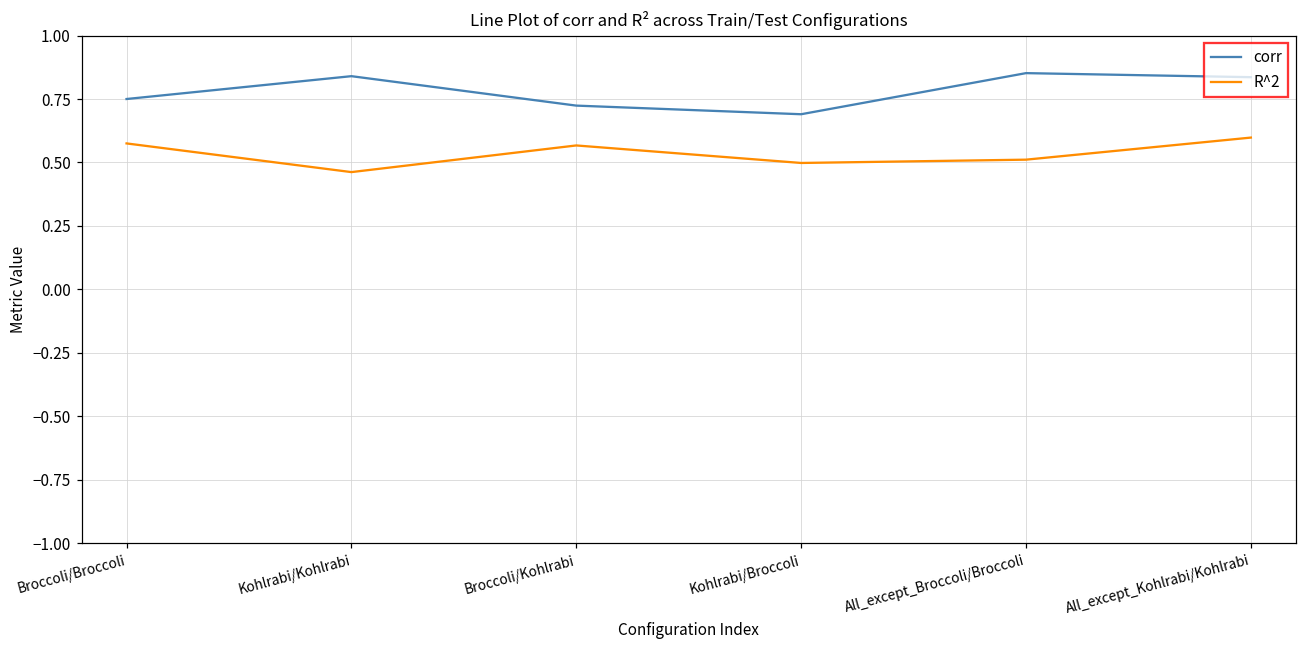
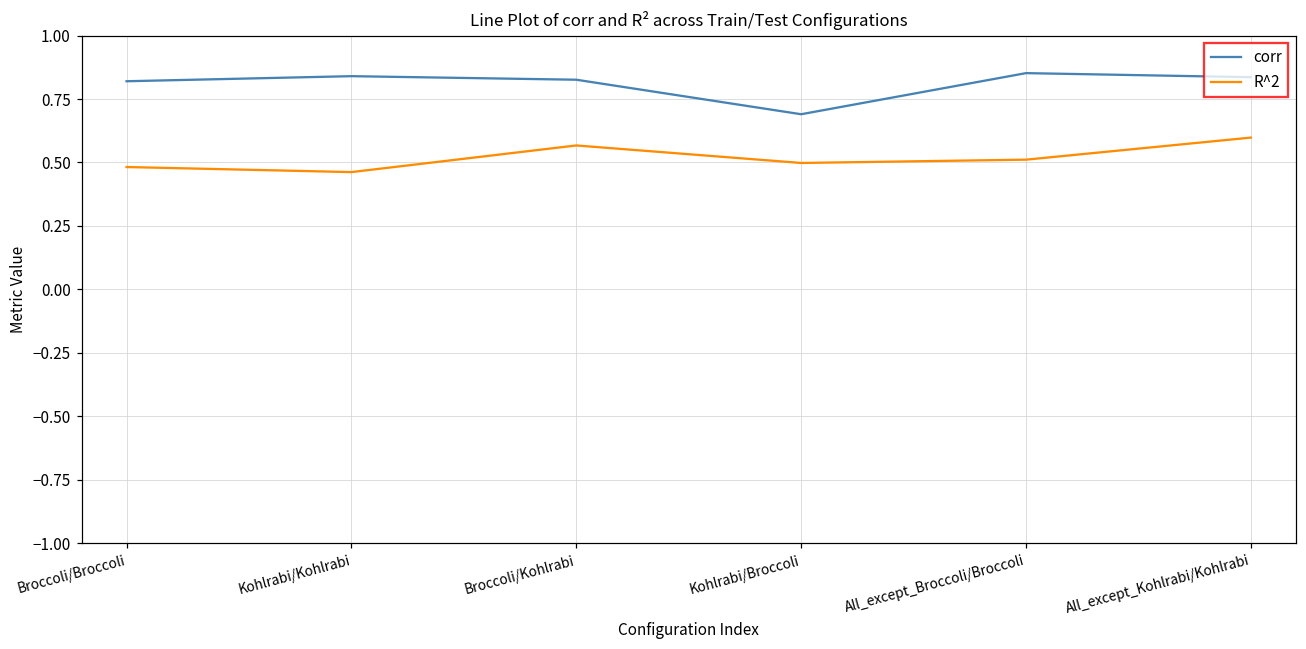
  {
    "corr": {
-     "Broccoli/Broccoli": 0.75,
+     "Broccoli/Broccoli": 0.82,
      "Kohlrabi/Kohlrabi": 0.84,
-     "Broccoli/Kohlrabi": 0.72,
+     "Broccoli/Kohlrabi": 0.83,
      "Kohlrabi/Broccoli": 0.69,
      "All_except_Broccoli/Broccoli": 0.85
    },
    "R^2": {
-     "Broccoli/Broccoli": 0.58,
+     "Broccoli/Broccoli": 0.48,
      "Kohlrabi/Kohlrabi": 0.46,
      "Broccoli/Kohlrabi": 0.57,
      "Kohlrabi/Broccoli": 0.50,
      "All_except_Broccoli/Broccoli": 0.51,
      "All_except_Kohlrabi/Kohlrabi": 0.60
    }
  }
